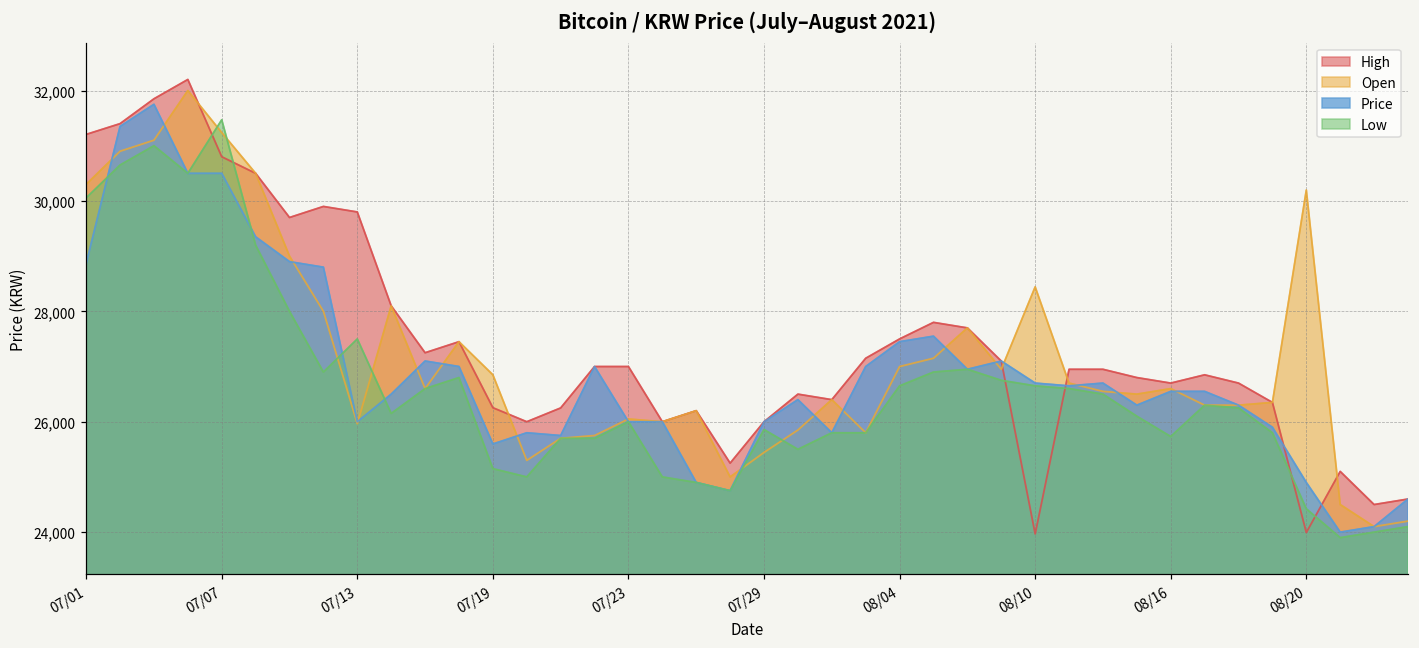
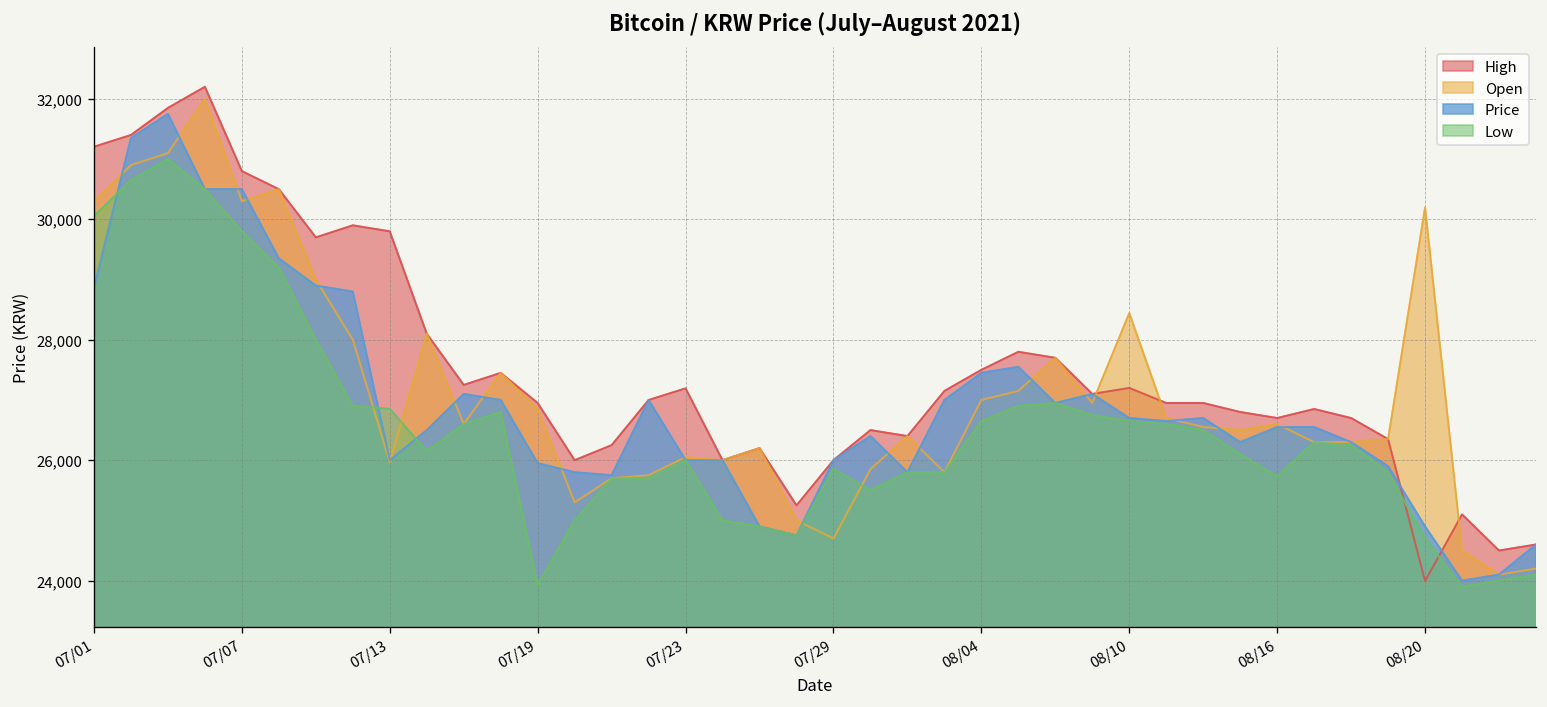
  {
    "High": {
      "07/01": "31,200",
      "07/07": "30,800",
      "07/13": "29,800",
-     "07/19": "26,300",
-     "07/23": "27,000",
-     "08/10": "24,000",
+     "07/19": "27,000",
+     "07/23": "27,200",
+     "08/10": "27,200",
      "08/16": "26,700",
      "08/20": "24,000"
    },
    "Open": {
      "07/01": "30,300",
-     "07/07": "31,200",
+     "07/07": "30,300",
      "07/19": "26,900",
-     "07/29": "25,400",
+     "07/29": "24,700",
      "08/04": "27,000",
      "08/10": "28,400",
      "08/20": "30,200"
    },
    "Price": {
      "07/01": "28,900",
      "07/07": "30,500",
-     "07/19": "25,600",
+     "07/19": "26,000",
      "08/20": "24,900"
    },
    "Low": {
      "07/01": "30,100",
-     "07/07": "31,500",
-     "07/13": "27,500",
-     "07/19": "25,200",
+     "07/07": "29,800",
+     "07/13": "26,900",
+     "07/19": "23,900",
      "07/29": "25,900",
      "08/04": "26,700",
      "08/16": "25,700",
-     "08/20": "24,400"
+     "08/20": "24,700"
    }
  }
